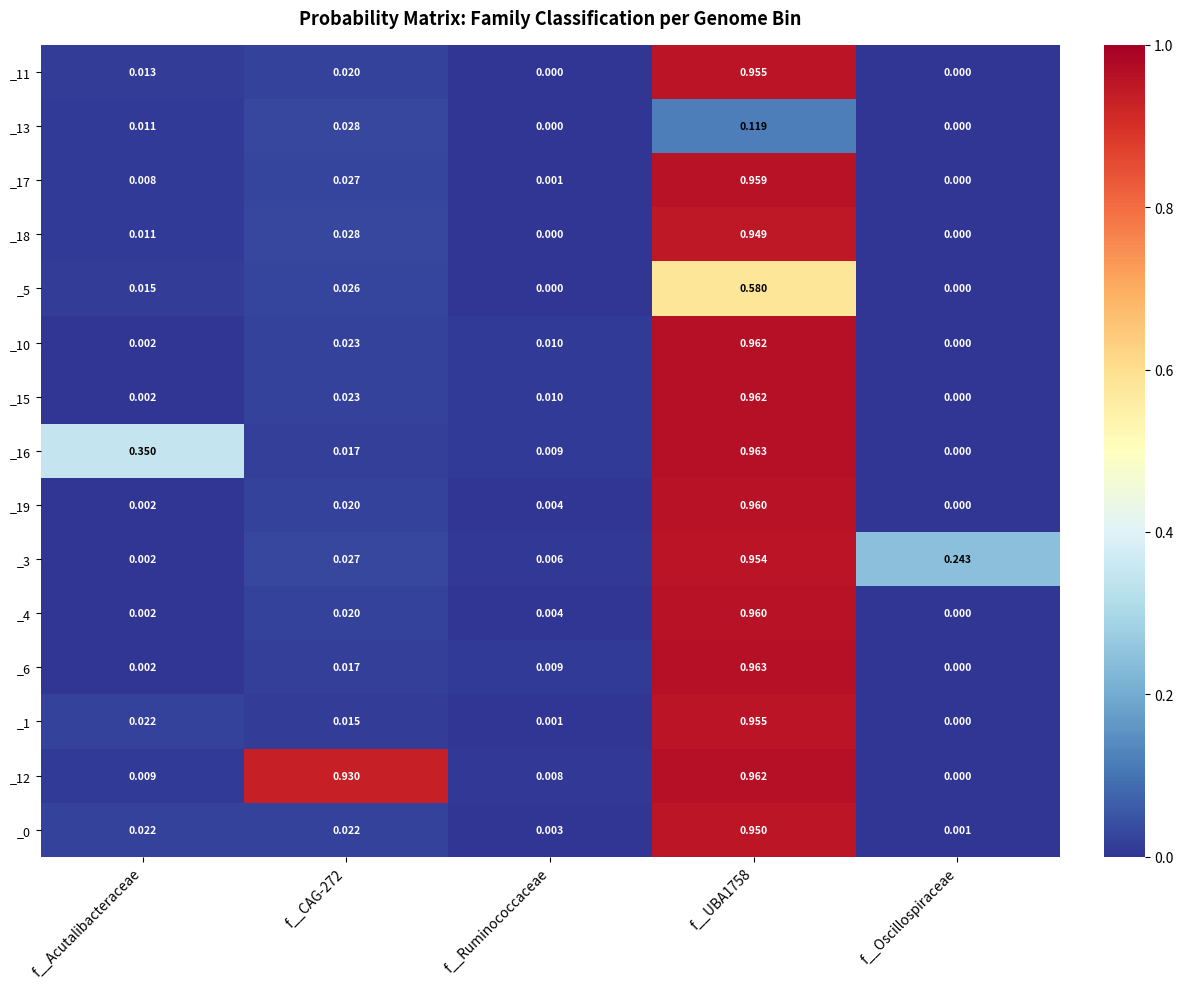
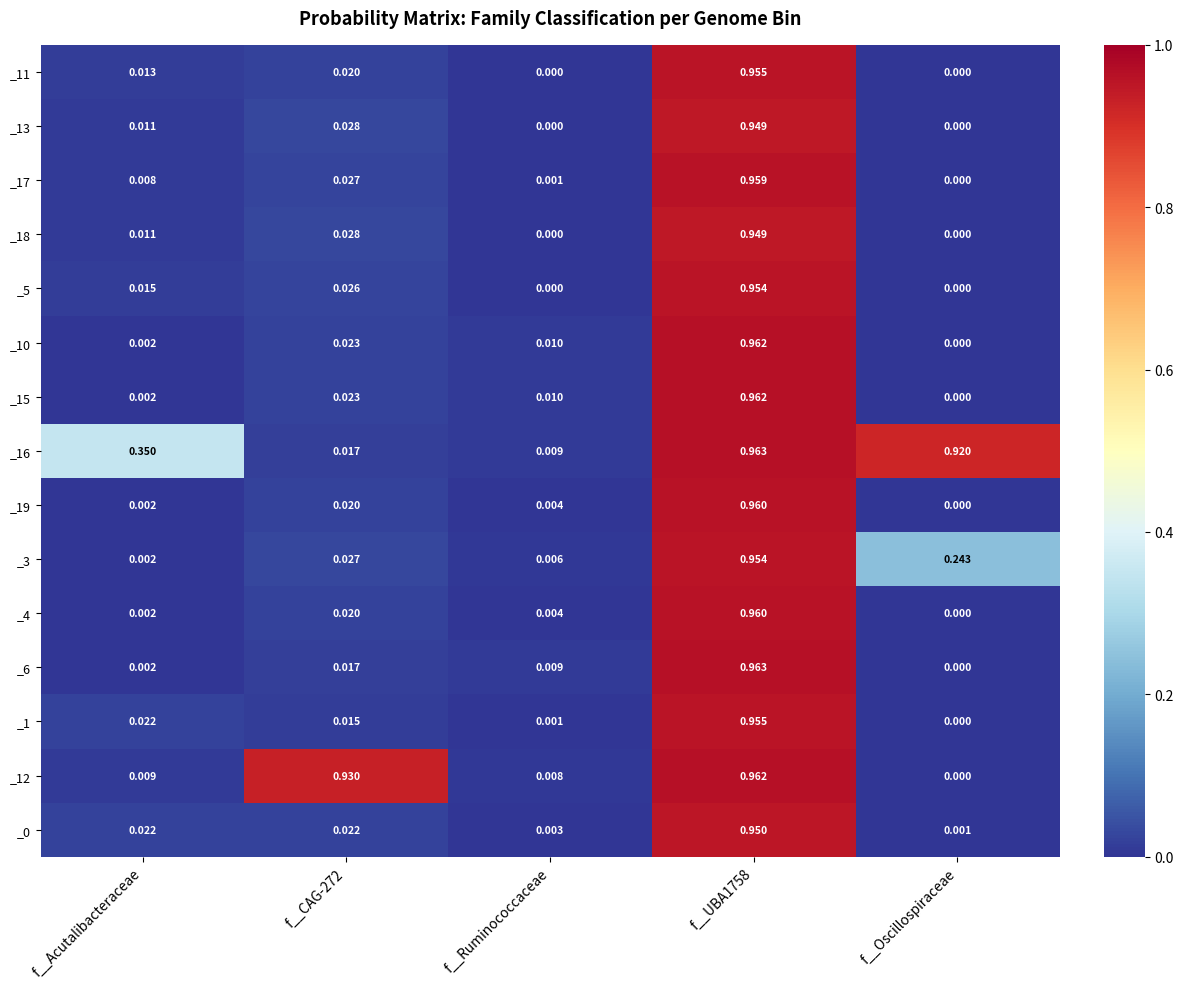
  {
    "_11": {
      "f__Acutalibacteraceae": 0.013,
      "f__CAG-272": 0.020,
      "f__Ruminococcaceae": 0.000,
      "f__UBA1758": 0.955,
      "f__Oscillospiraceae": 0.000
    },
    "_13": {
      "f__Acutalibacteraceae": 0.011,
      "f__CAG-272": 0.028,
      "f__Ruminococcaceae": 0.000,
-     "f__UBA1758": 0.119,
+     "f__UBA1758": 0.949,
      "f__Oscillospiraceae": 0.000
    },
    "_17": {
      "f__Acutalibacteraceae": 0.008,
      "f__CAG-272": 0.027,
      "f__Ruminococcaceae": 0.001,
      "f__UBA1758": 0.959,
      "f__Oscillospiraceae": 0.000
    },
    "_18": {
      "f__Acutalibacteraceae": 0.011,
      "f__CAG-272": 0.028,
      "f__Ruminococcaceae": 0.000,
      "f__UBA1758": 0.949,
      "f__Oscillospiraceae": 0.000
    },
    "_5": {
      "f__Acutalibacteraceae": 0.015,
      "f__CAG-272": 0.026,
      "f__Ruminococcaceae": 0.000,
-     "f__UBA1758": 0.580,
+     "f__UBA1758": 0.954,
      "f__Oscillospiraceae": 0.000
    },
    "_10": {
      "f__Acutalibacteraceae": 0.002,
      "f__CAG-272": 0.023,
      "f__Ruminococcaceae": 0.010,
      "f__UBA1758": 0.962,
      "f__Oscillospiraceae": 0.000
    },
    "_15": {
      "f__Acutalibacteraceae": 0.002,
      "f__CAG-272": 0.023,
      "f__Ruminococcaceae": 0.010,
      "f__UBA1758": 0.962,
      "f__Oscillospiraceae": 0.000
    },
    "_16": {
      "f__Acutalibacteraceae": 0.350,
      "f__CAG-272": 0.017,
      "f__Ruminococcaceae": 0.009,
      "f__UBA1758": 0.963,
-     "f__Oscillospiraceae": 0.000
+     "f__Oscillospiraceae": 0.920
    },
    "_19": {
      "f__Acutalibacteraceae": 0.002,
      "f__CAG-272": 0.020,
      "f__Ruminococcaceae": 0.004,
      "f__UBA1758": 0.960,
      "f__Oscillospiraceae": 0.000
    },
    "_3": {
      "f__Acutalibacteraceae": 0.002,
      "f__CAG-272": 0.027,
      "f__Ruminococcaceae": 0.006,
      "f__UBA1758": 0.954,
      "f__Oscillospiraceae": 0.243
    },
    "_4": {
      "f__Acutalibacteraceae": 0.002,
      "f__CAG-272": 0.020,
      "f__Ruminococcaceae": 0.004,
      "f__UBA1758": 0.960,
      "f__Oscillospiraceae": 0.000
    },
    "_6": {
      "f__Acutalibacteraceae": 0.002,
      "f__CAG-272": 0.017,
      "f__Ruminococcaceae": 0.009,
      "f__UBA1758": 0.963,
      "f__Oscillospiraceae": 0.000
    },
    "_1": {
      "f__Acutalibacteraceae": 0.022,
      "f__CAG-272": 0.015,
      "f__Ruminococcaceae": 0.001,
      "f__UBA1758": 0.955,
      "f__Oscillospiraceae": 0.000
    },
    "_12": {
      "f__Acutalibacteraceae": 0.009,
      "f__CAG-272": 0.930,
      "f__Ruminococcaceae": 0.008,
      "f__UBA1758": 0.962,
      "f__Oscillospiraceae": 0.000
    },
    "_0": {
      "f__Acutalibacteraceae": 0.022,
      "f__CAG-272": 0.022,
      "f__Ruminococcaceae": 0.003,
      "f__UBA1758": 0.950,
      "f__Oscillospiraceae": 0.001
    }
  }
